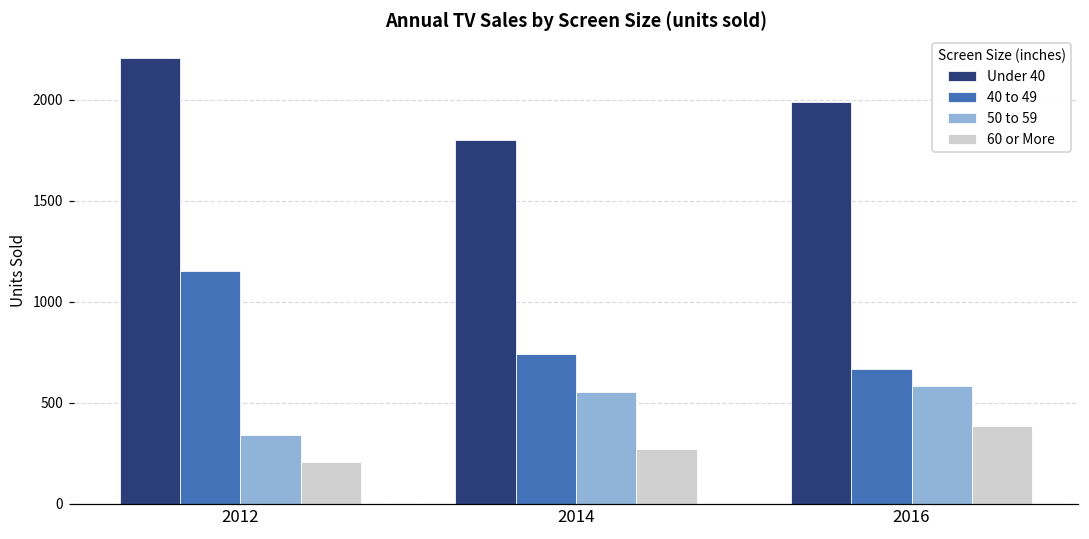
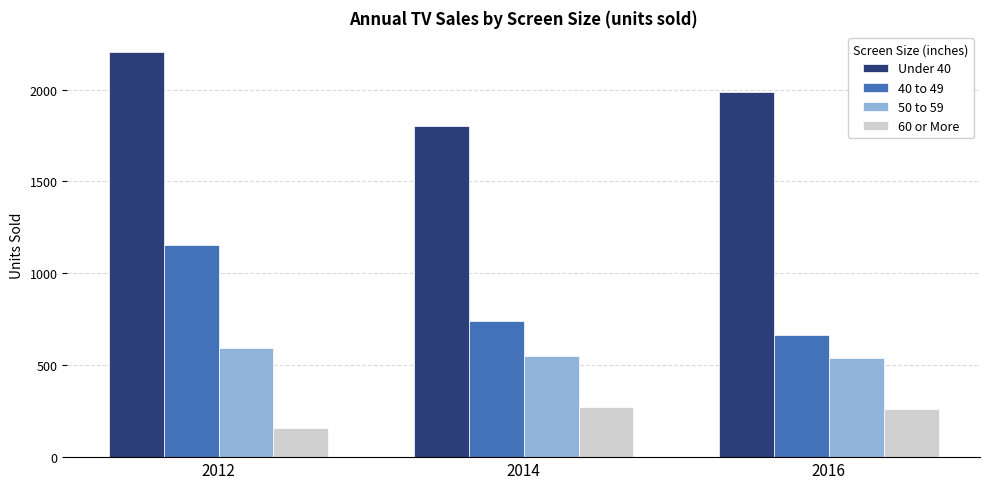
  {
    "Under 40": {
      "2012": 2200,
      "2014": 1800,
      "2016": 1990
    },
    "40 to 49": {
      "2012": 1150,
      "2014": 740,
      "2016": 670
    },
    "50 to 59": {
-     "2012": 340,
+     "2012": 600,
      "2014": 550,
-     "2016": 590
+     "2016": 540
    },
    "60 or More": {
-     "2012": 210,
+     "2012": 160,
      "2014": 270,
-     "2016": 390
+     "2016": 260
    }
  }
